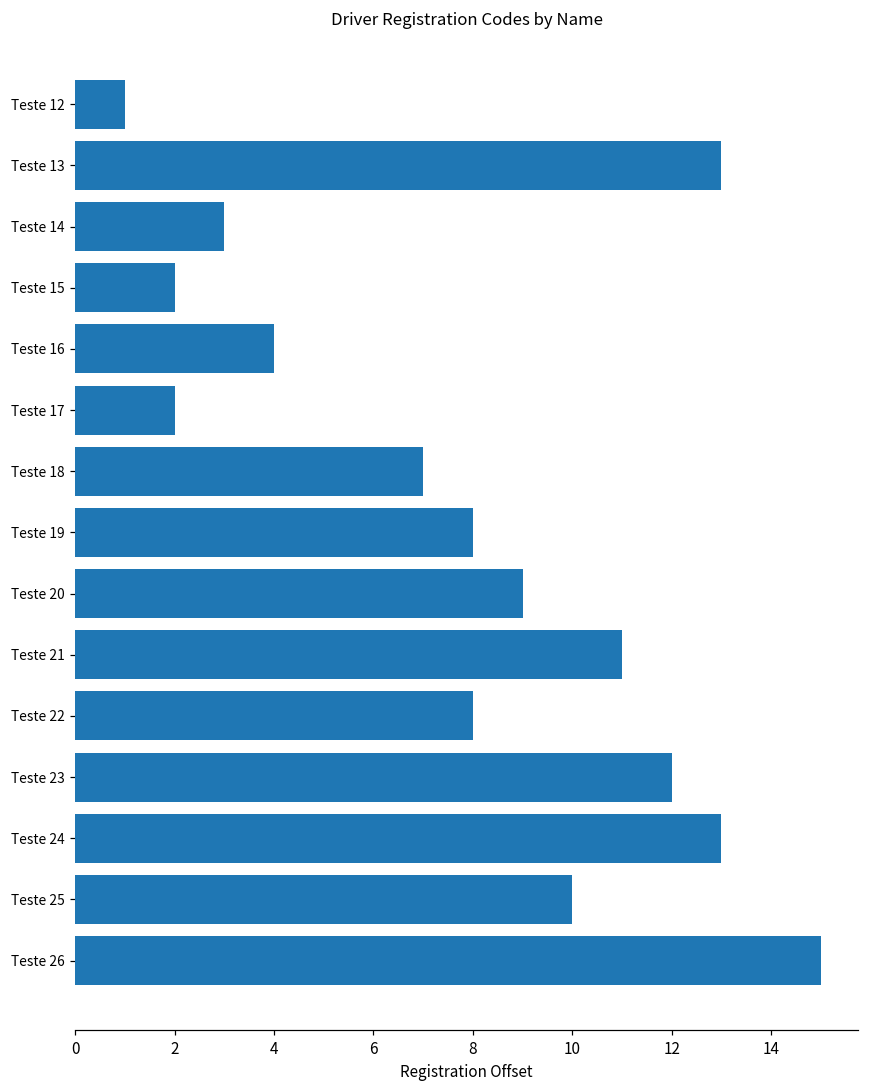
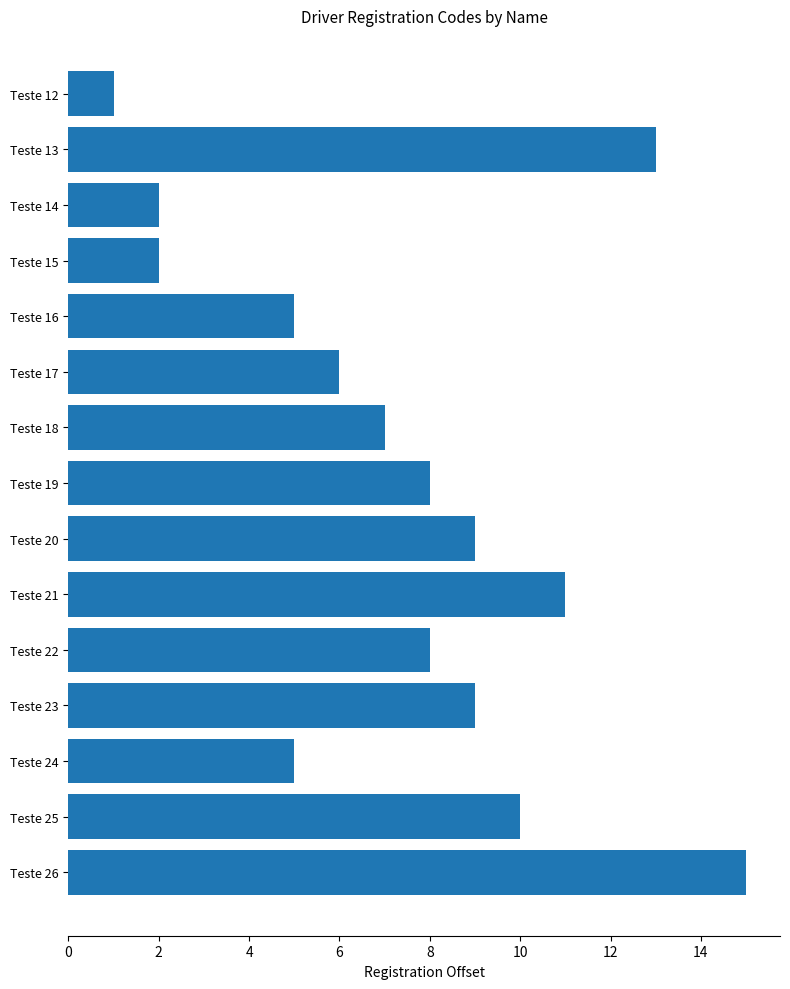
  {
    "Teste 12": 1.0,
    "Teste 13": 13.0,
-   "Teste 14": 3.0,
+   "Teste 14": 2.0,
    "Teste 15": 2.0,
-   "Teste 16": 4.0,
-   "Teste 17": 2.0,
+   "Teste 16": 5.0,
+   "Teste 17": 6.0,
    "Teste 18": 7.0,
    "Teste 19": 8.0,
    "Teste 20": 9.0,
    "Teste 21": 11.0,
    "Teste 22": 8.0,
-   "Teste 23": 12.0,
-   "Teste 24": 13.0,
+   "Teste 23": 9.0,
+   "Teste 24": 5.0,
    "Teste 25": 10.0,
    "Teste 26": 15.0
  }
